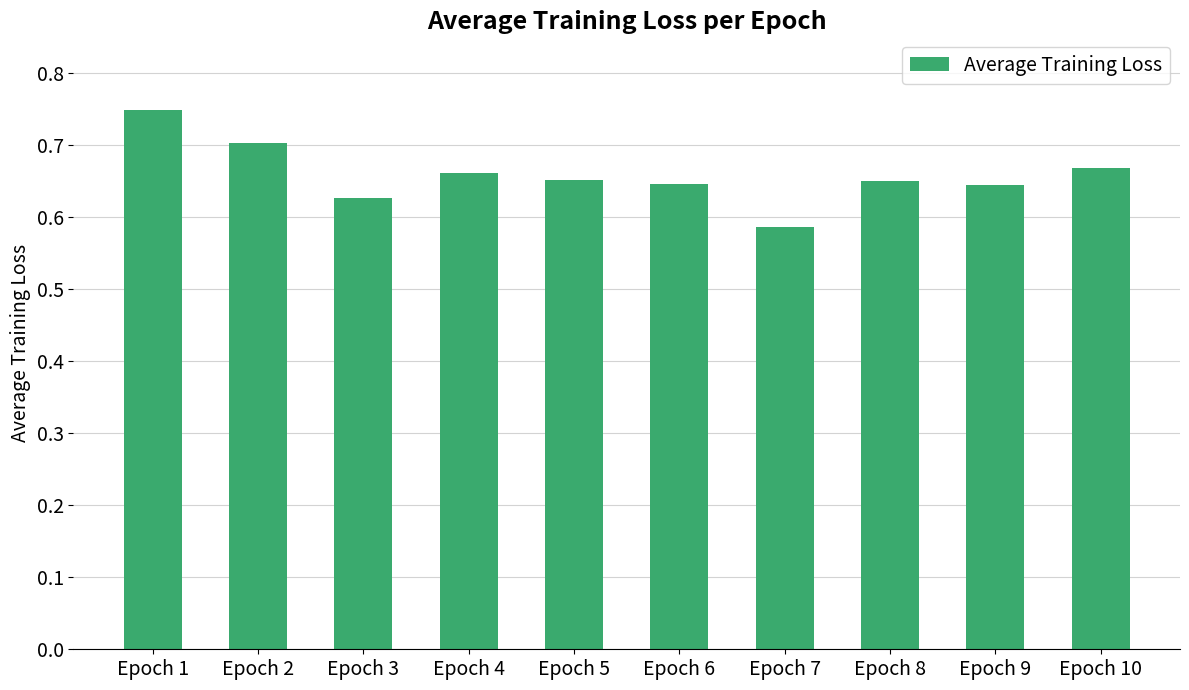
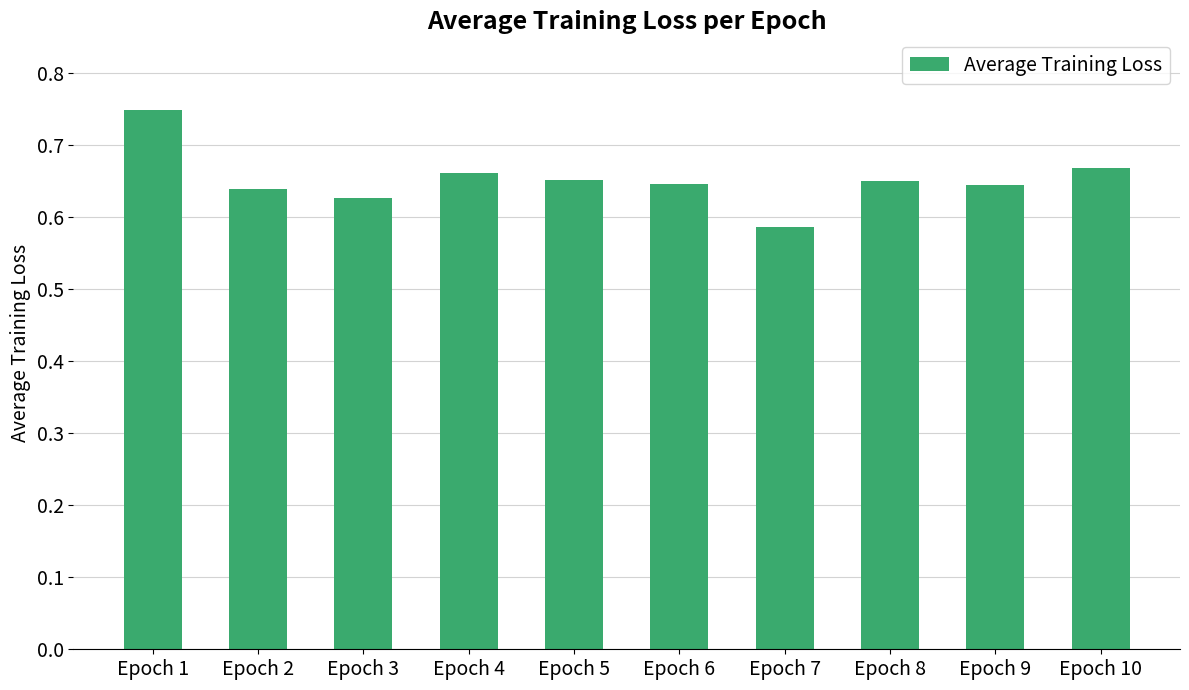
  {
    "Epoch 1": 0.75,
-   "Epoch 2": 0.70,
+   "Epoch 2": 0.64,
    "Epoch 3": 0.63,
    "Epoch 4": 0.66,
    "Epoch 5": 0.65,
    "Epoch 6": 0.65,
    "Epoch 7": 0.59,
    "Epoch 8": 0.65,
    "Epoch 9": 0.65,
    "Epoch 10": 0.67
  }
